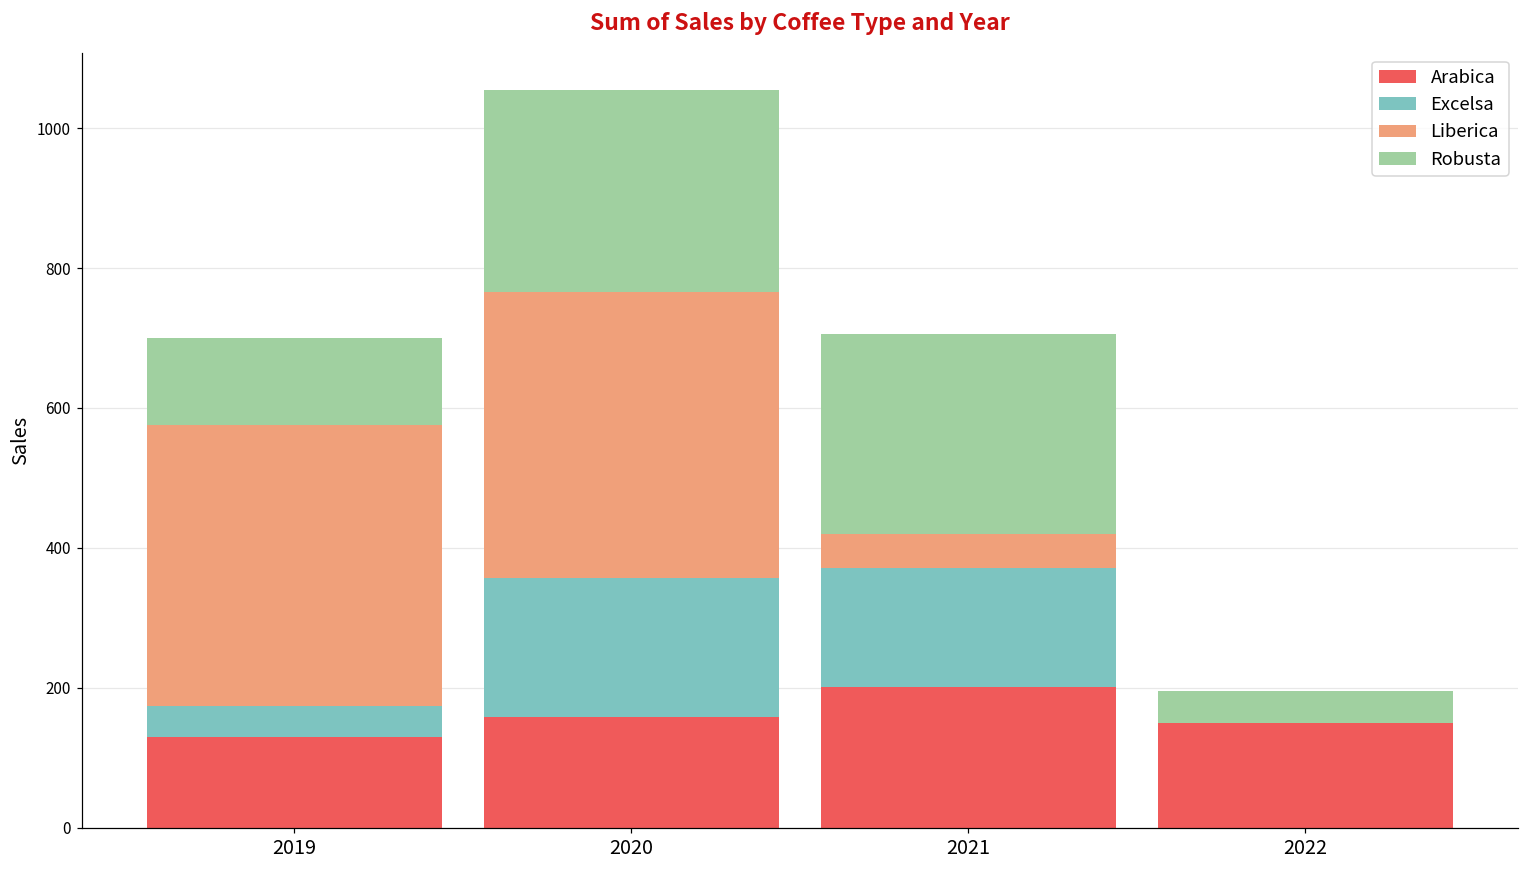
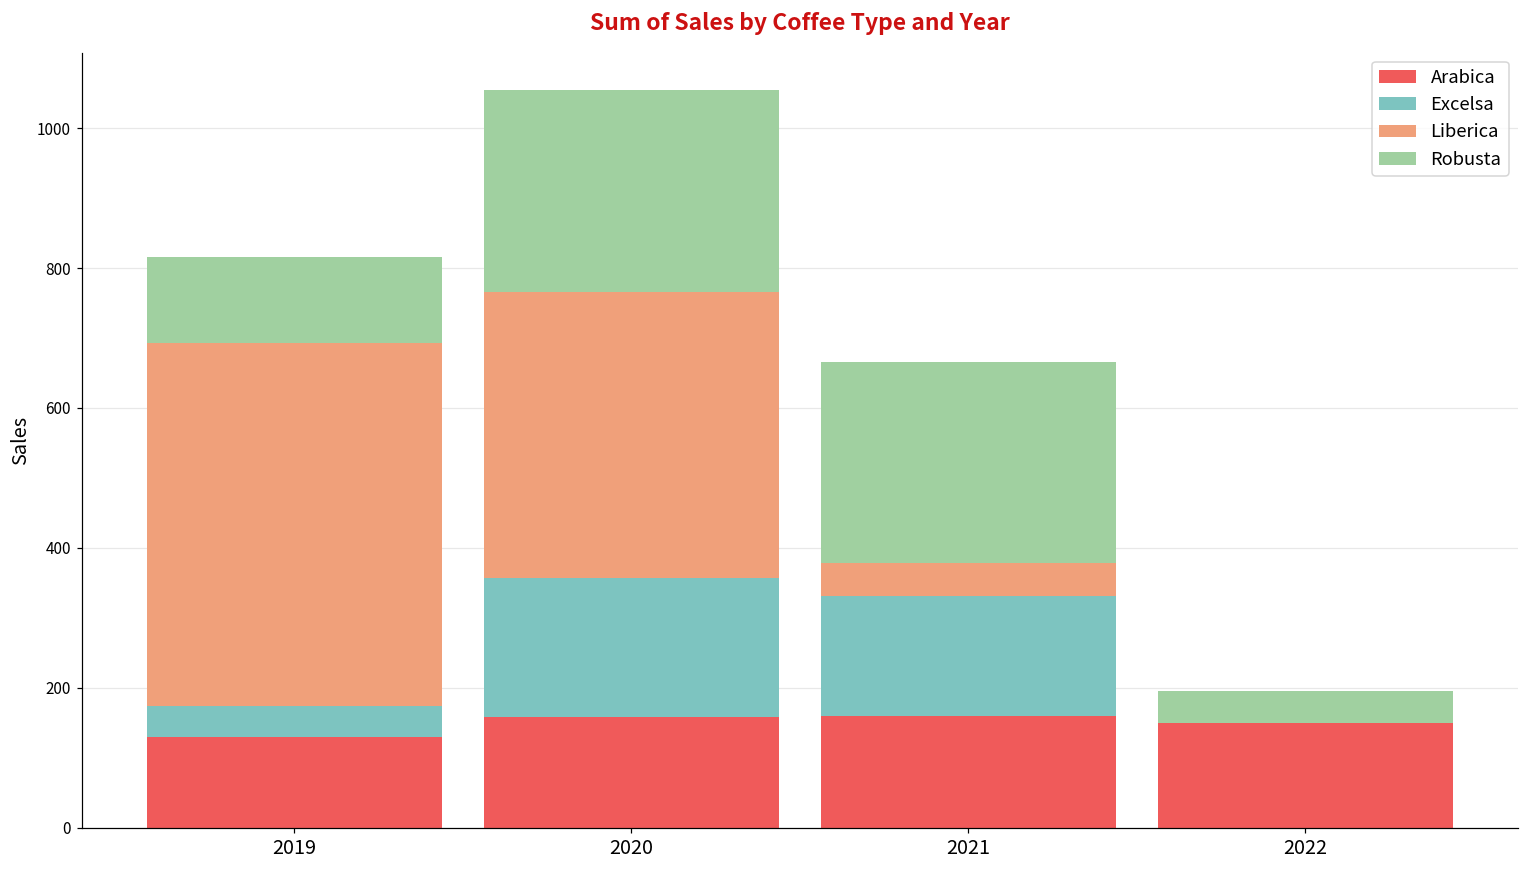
  {
    "Arabica": {
      "2019": 130,
      "2020": 160,
-     "2021": 200,
+     "2021": 160,
      "2022": 150
    },
    "Liberica": {
-     "2019": 400,
+     "2019": 520,
      "2020": 410,
      "2021": 50,
      "2022": 0
    }
  }
